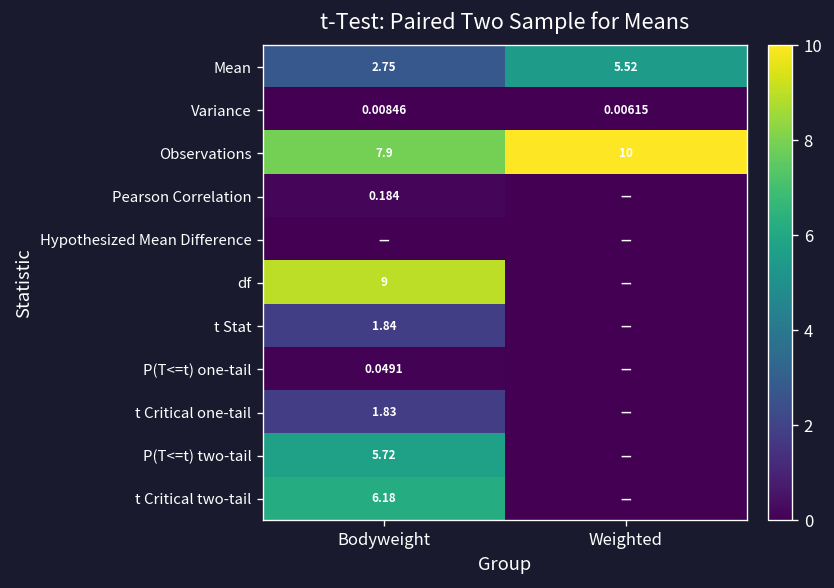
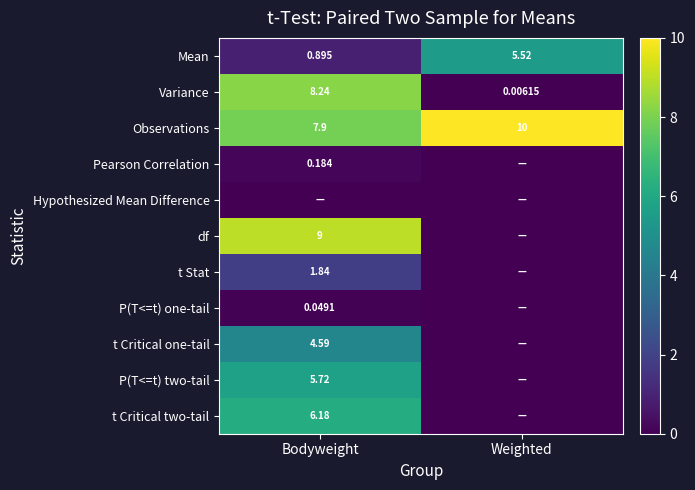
  {
    "Mean": {
-     "Bodyweight": 2.75,
+     "Bodyweight": 0.895,
      "Weighted": 5.52
    },
    "Variance": {
-     "Bodyweight": 0.00846,
+     "Bodyweight": 8.24,
      "Weighted": 0.00615
    },
    "Observations": {
      "Bodyweight": 7.9,
      "Weighted": 10
    },
    "Pearson Correlation": {
      "Bodyweight": 0.184
    },
    "df": {
      "Bodyweight": 9
    },
    "t Stat": {
      "Bodyweight": 1.84
    },
    "P(T<=t) one-tail": {
      "Bodyweight": 0.0491
    },
    "t Critical one-tail": {
-     "Bodyweight": 1.83
+     "Bodyweight": 4.59
    },
    "P(T<=t) two-tail": {
      "Bodyweight": 5.72
    },
    "t Critical two-tail": {
      "Bodyweight": 6.18
    }
  }
